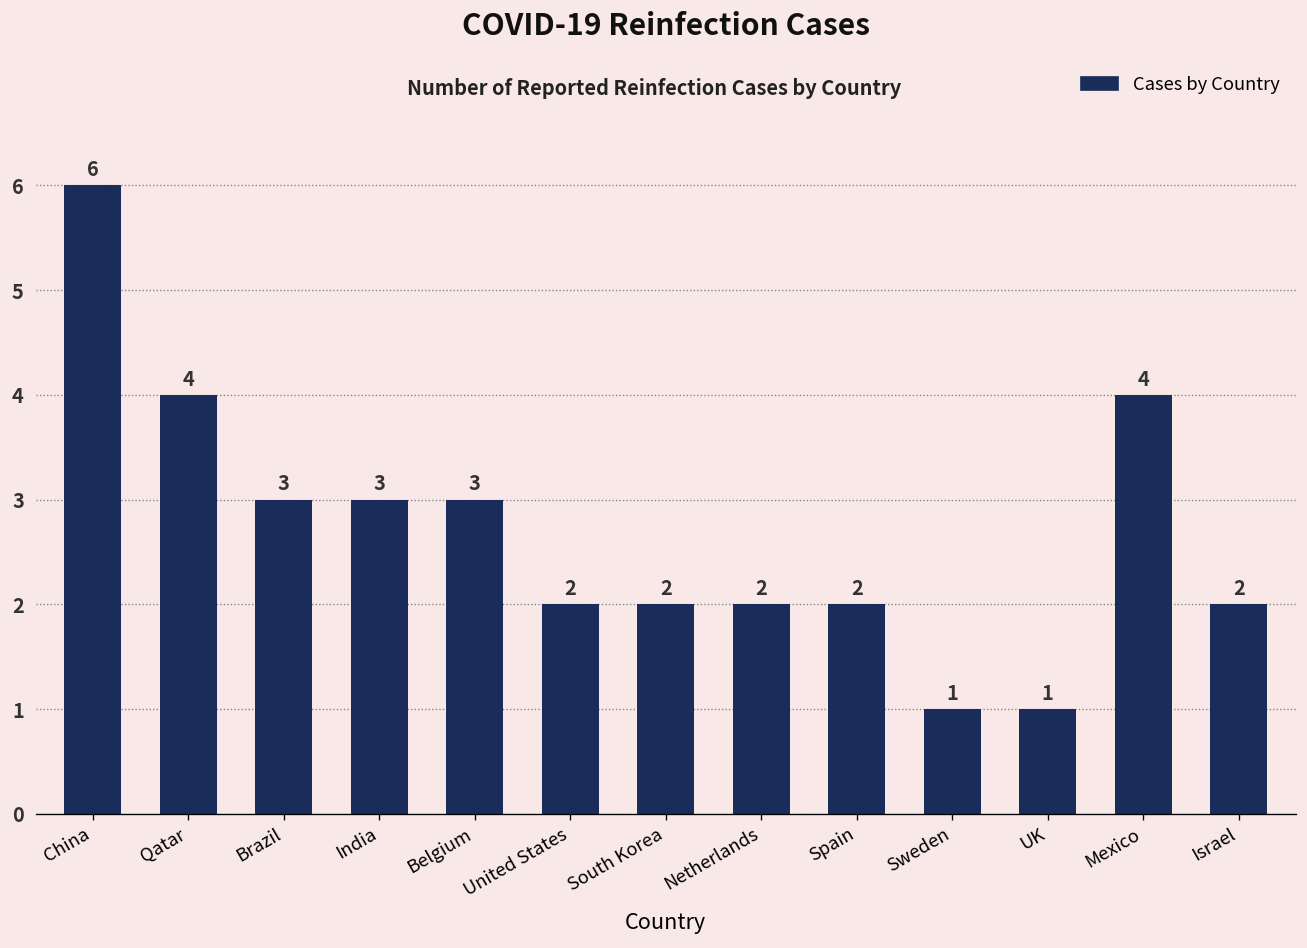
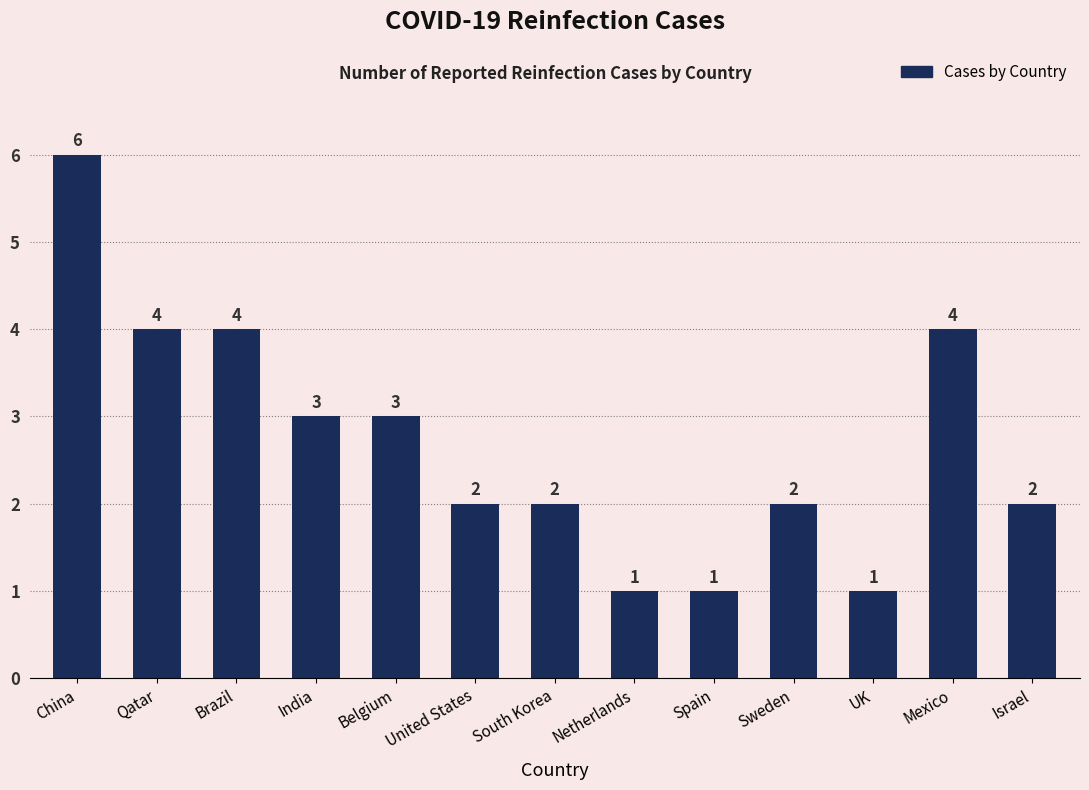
  {
    "China": 6,
    "Qatar": 4,
-   "Brazil": 3,
+   "Brazil": 4,
    "India": 3,
    "Belgium": 3,
    "United States": 2,
    "South Korea": 2,
-   "Netherlands": 2,
-   "Spain": 2,
-   "Sweden": 1,
+   "Netherlands": 1,
+   "Spain": 1,
+   "Sweden": 2,
    "UK": 1,
    "Mexico": 4,
    "Israel": 2
  }
